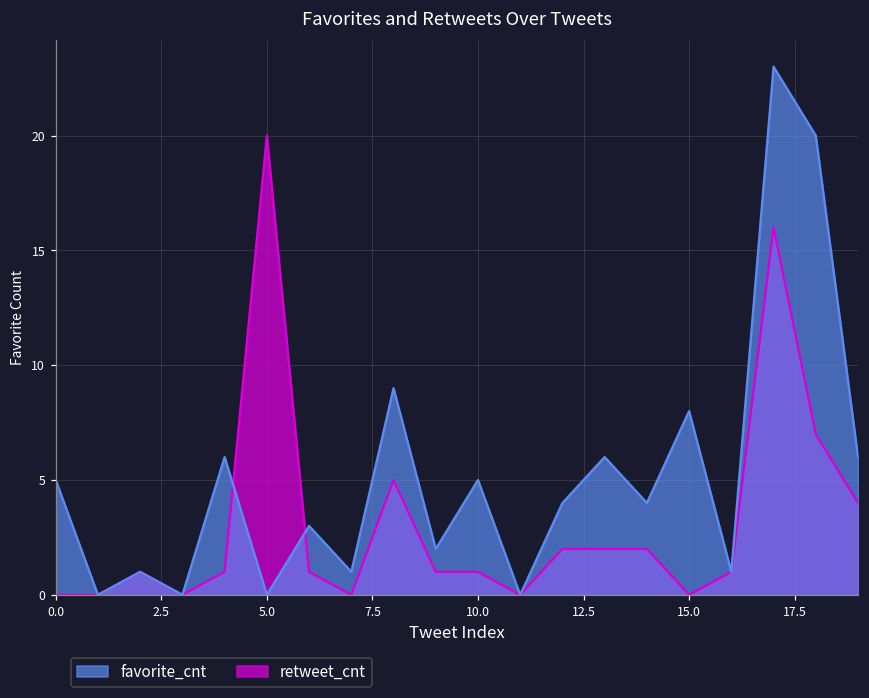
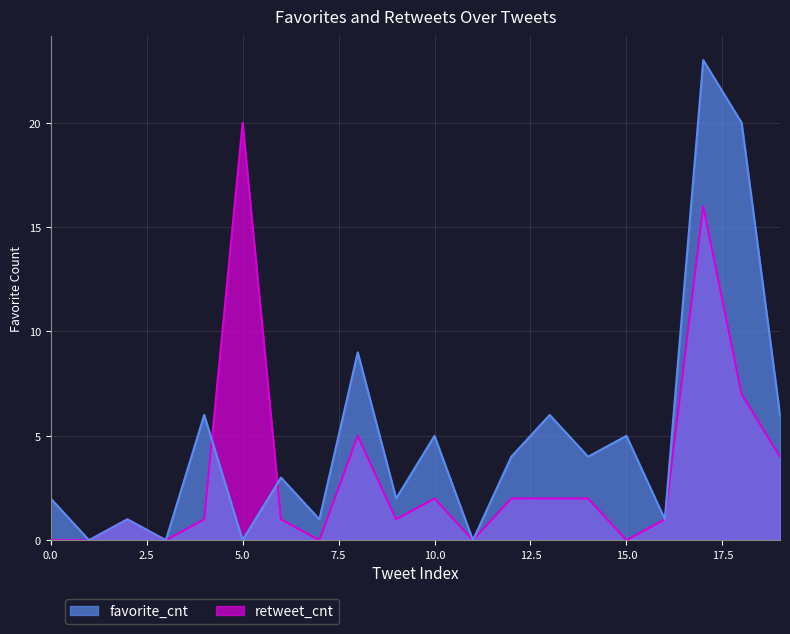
  {
    "retweet_cnt": {
      "0.0": 0,
      "5.0": 20,
-     "10.0": 1,
+     "10.0": 2,
      "15.0": 0
    },
    "favorite_cnt": {
-     "0.0": 5,
+     "0.0": 2,
      "5.0": 0,
      "10.0": 5,
-     "15.0": 8
+     "15.0": 5
    }
  }
